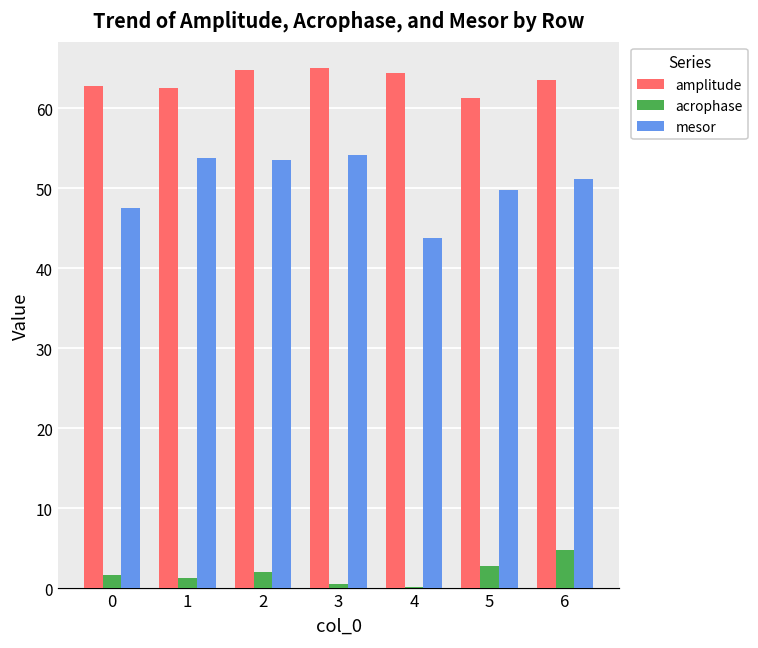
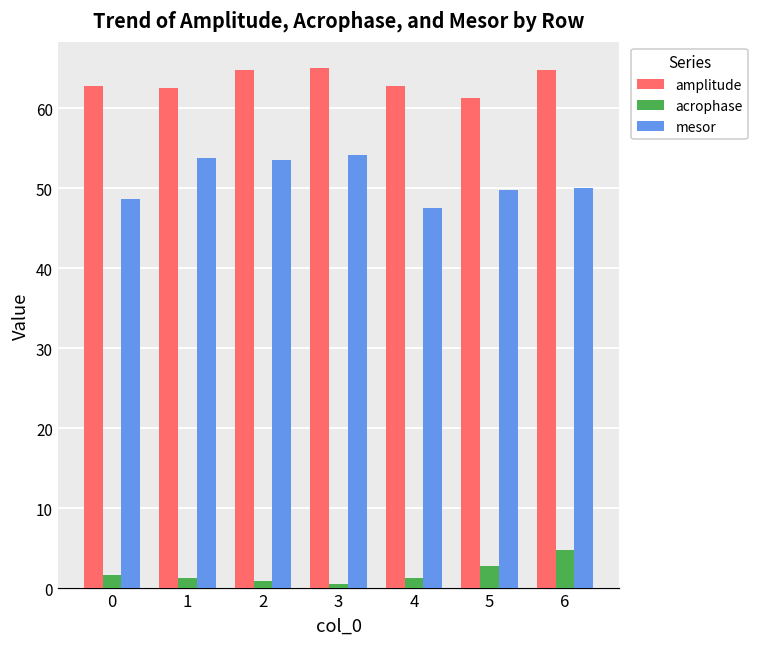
  {
    "amplitude": {
      "0": 63,
      "1": 63,
      "2": 65,
      "3": 65,
-     "4": 64,
+     "4": 63,
      "5": 61,
-     "6": 64
+     "6": 65
    },
    "acrophase": {
      "0": 2,
      "1": 1,
-     "2": 2,
+     "2": 1,
      "3": 1,
-     "4": 0,
+     "4": 1,
      "5": 3,
      "6": 5
    },
    "mesor": {
-     "0": 48,
+     "0": 49,
      "1": 54,
      "2": 53,
      "3": 54,
-     "4": 44,
+     "4": 48,
      "5": 50,
-     "6": 51
+     "6": 50
    }
  }
